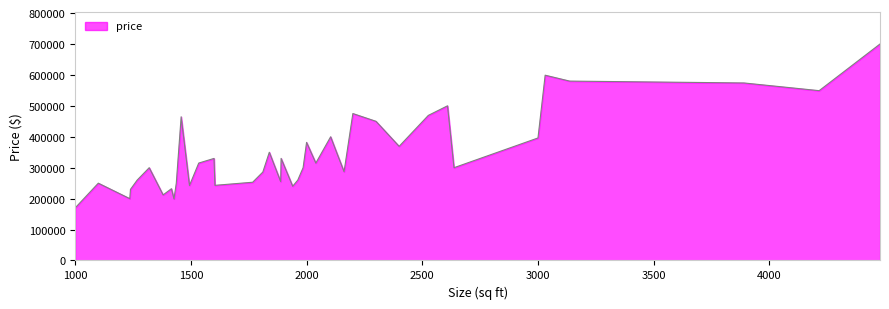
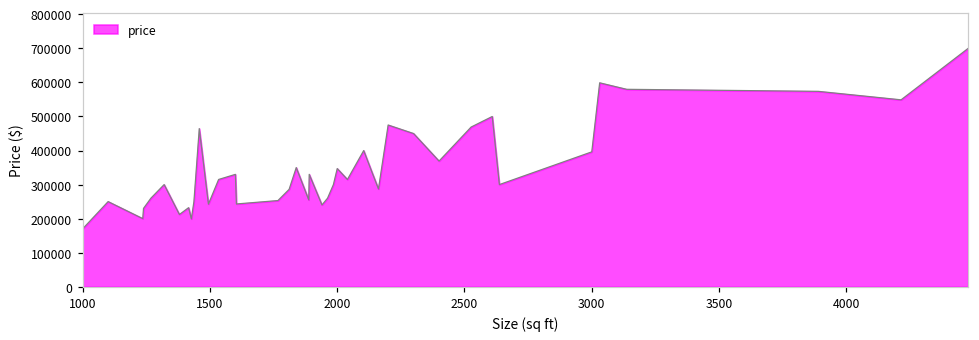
  {
    "1000": 170000,
-   "2000": 380000,
+   "2000": 350000,
    "3000": 400000
  }
